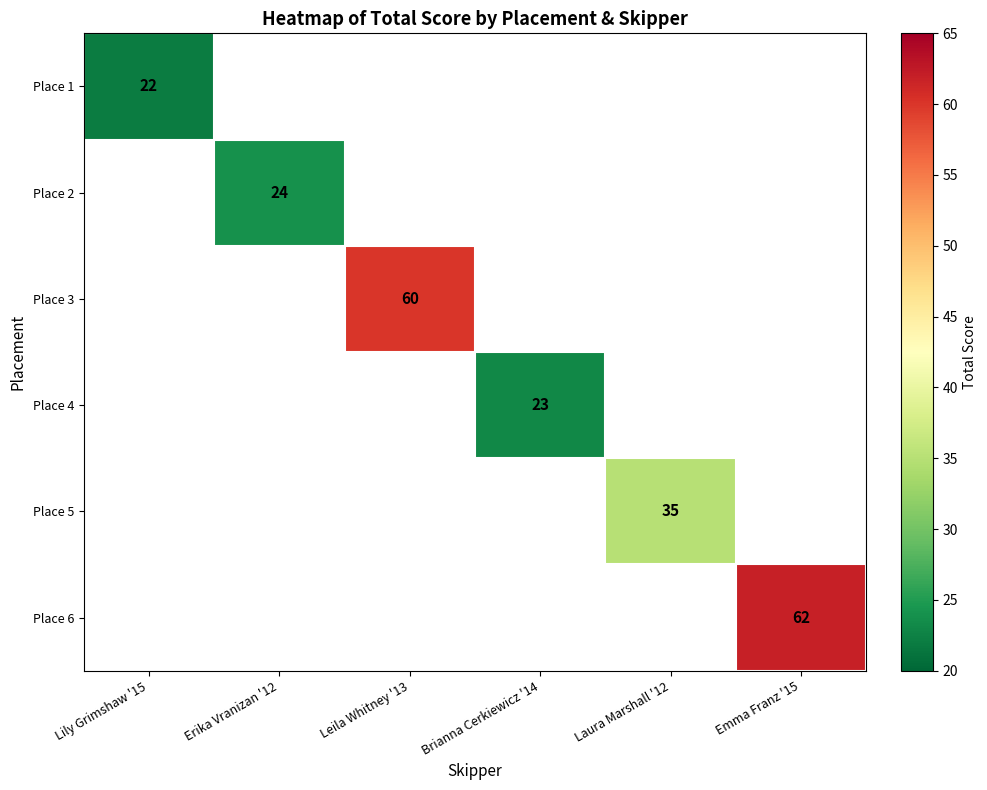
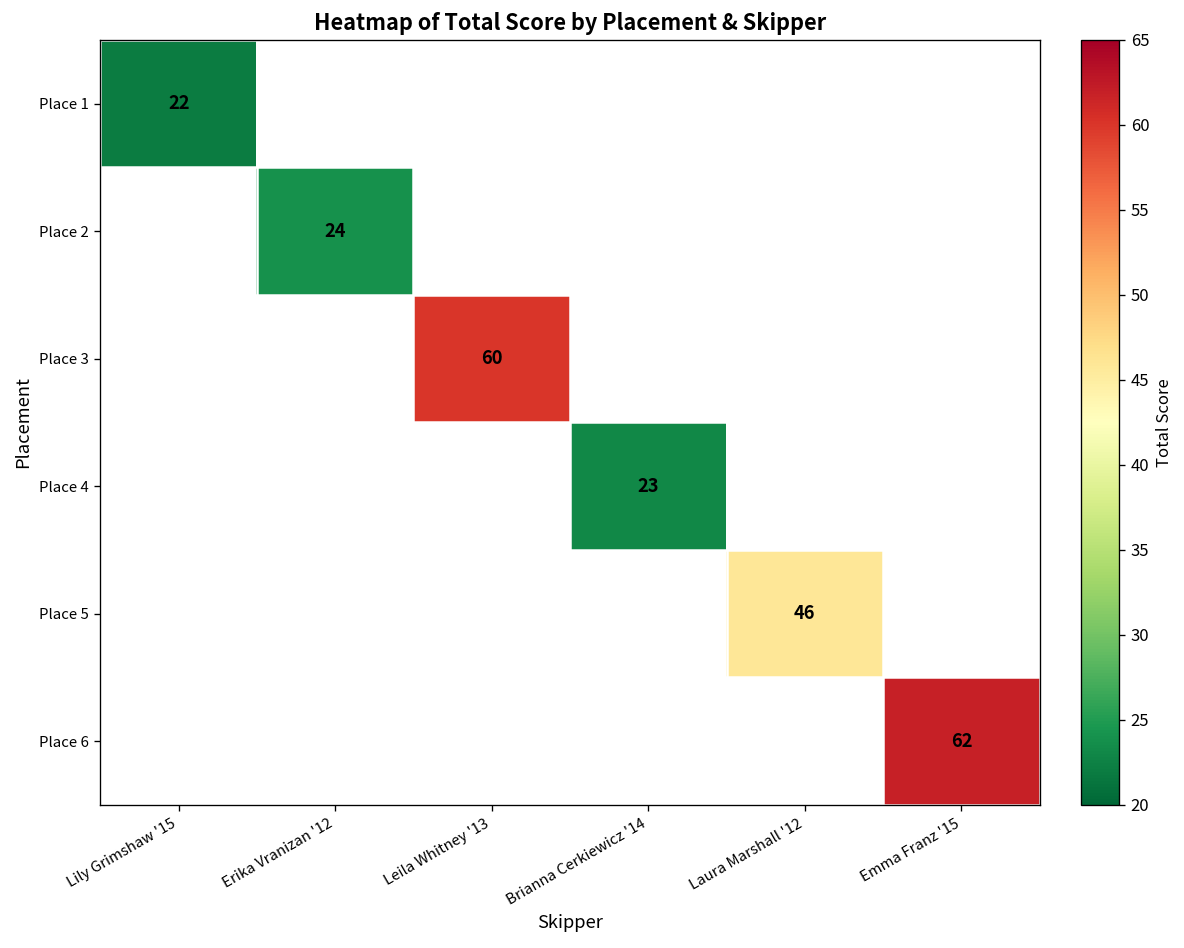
  {
    "Place 1": {
      "Lily Grimshaw '15": 22
    },
    "Place 2": {
      "Erika Vranizan '12": 24
    },
    "Place 3": {
      "Leila Whitney '13": 60
    },
    "Place 4": {
      "Brianna Cerkiewicz '14": 23
    },
    "Place 5": {
-     "Laura Marshall '12": 35
+     "Laura Marshall '12": 46
    },
    "Place 6": {
      "Emma Franz '15": 62
    }
  }
